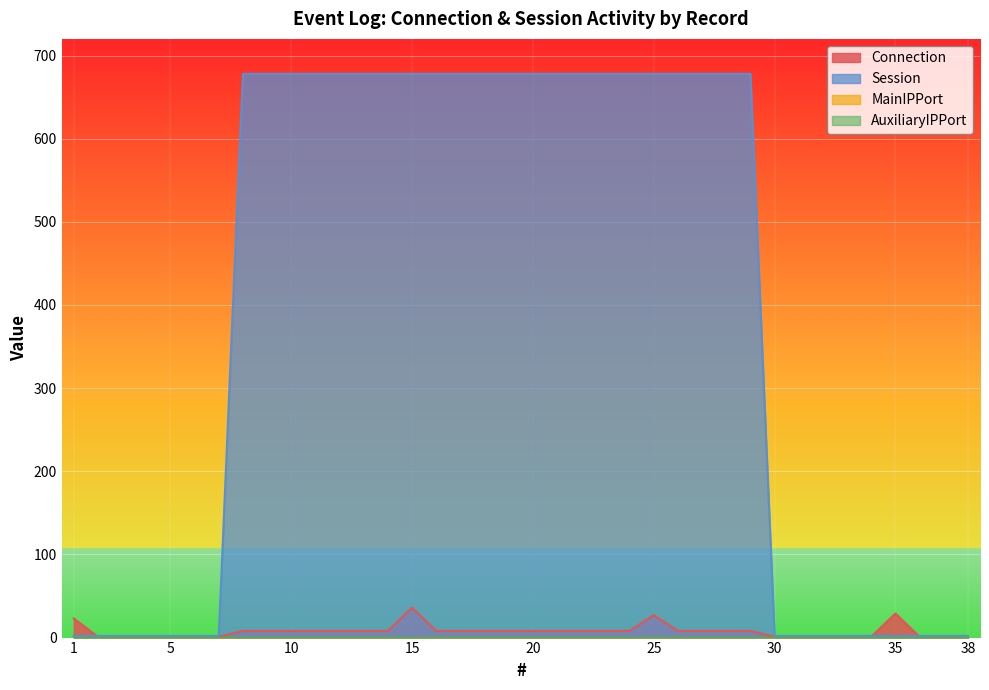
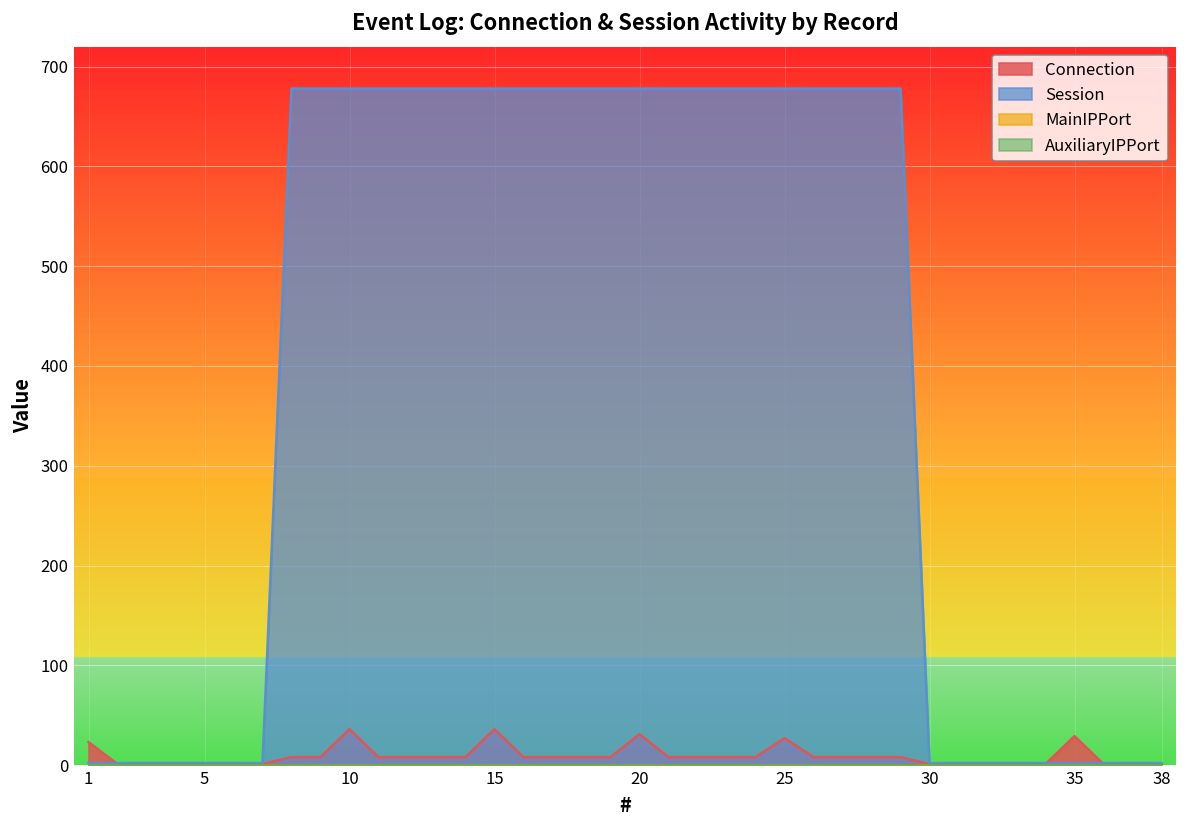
  {
    "Connection": {
      "1": 20,
-     "10": 10,
+     "10": 40,
      "15": 40,
-     "20": 10,
+     "20": 30,
      "25": 30,
      "35": 30
    },
    "Session": {
      "10": 680,
      "15": 680,
      "20": 680,
      "25": 680
    },
    "AuxiliaryIPPort": {
      "10": 0,
      "15": 0,
      "20": 0,
      "25": 0
    }
  }
